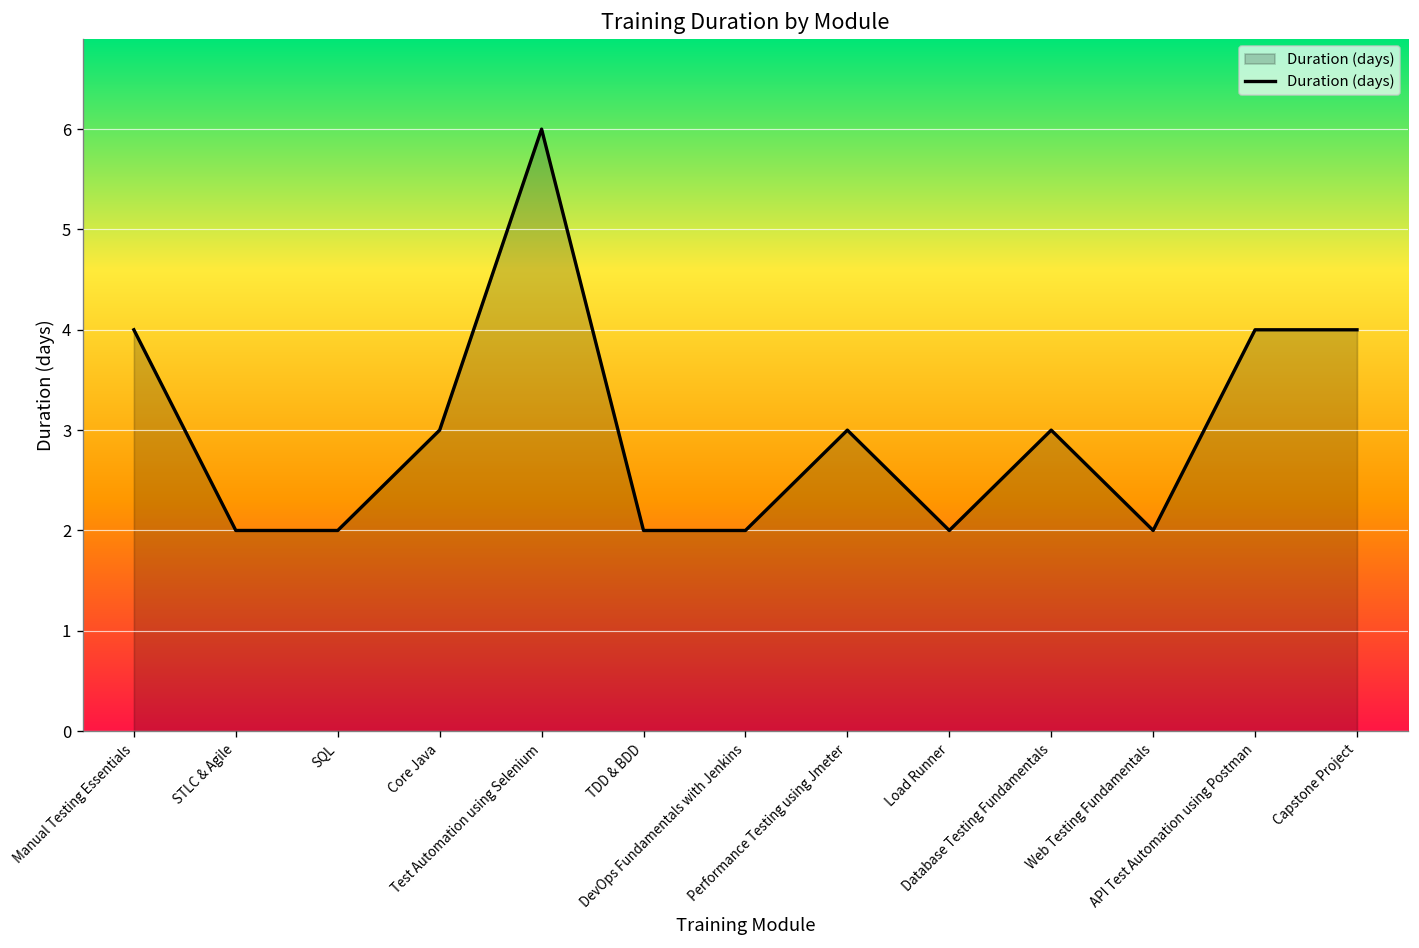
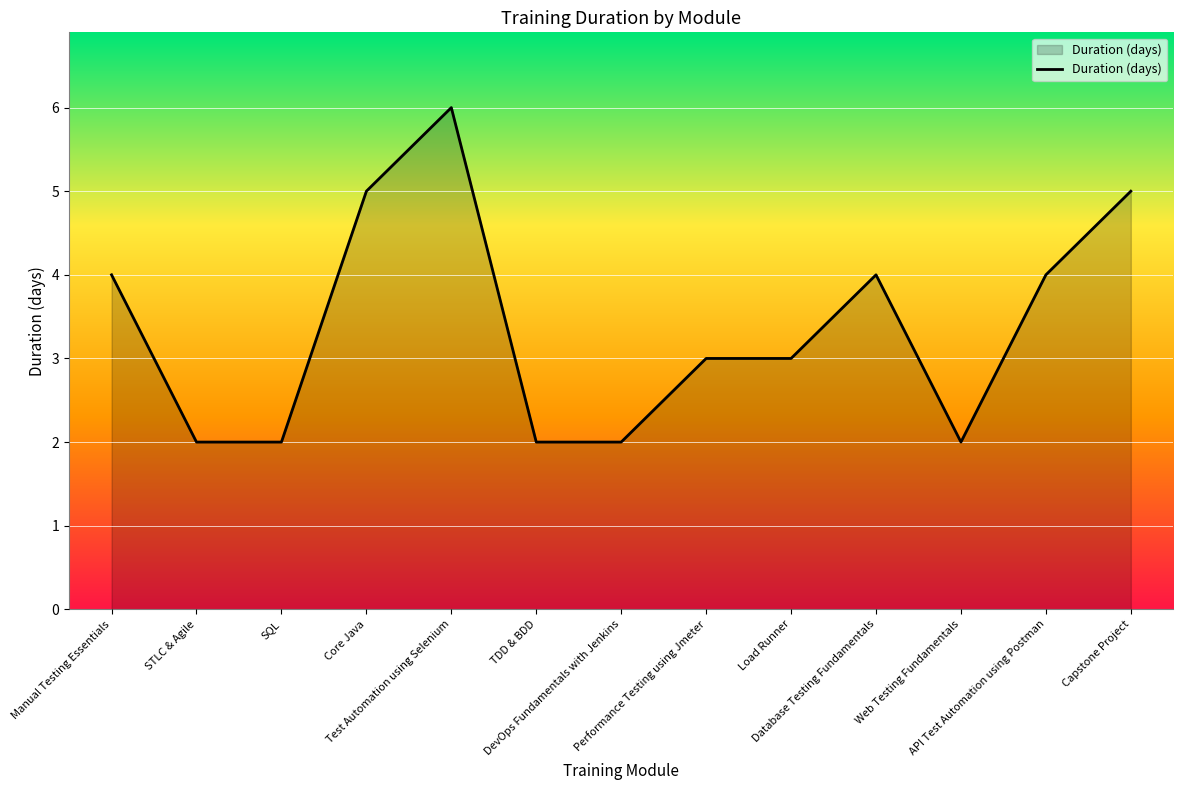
  {
    "Manual Testing Essentials": 4,
    "STLC & Agile": 2,
    "SQL": 2,
-   "Core Java": 3,
+   "Core Java": 5,
    "Test Automation using Selenium": 6,
    "TDD & BDD": 2,
    "DevOps Fundamentals with Jenkins": 2,
    "Performance Testing using Jmeter": 3,
-   "Load Runner": 2,
-   "Database Testing Fundamentals": 3,
+   "Load Runner": 3,
+   "Database Testing Fundamentals": 4,
    "Web Testing Fundamentals": 2,
    "API Test Automation using Postman": 4,
-   "Capstone Project": 4
+   "Capstone Project": 5
  }
